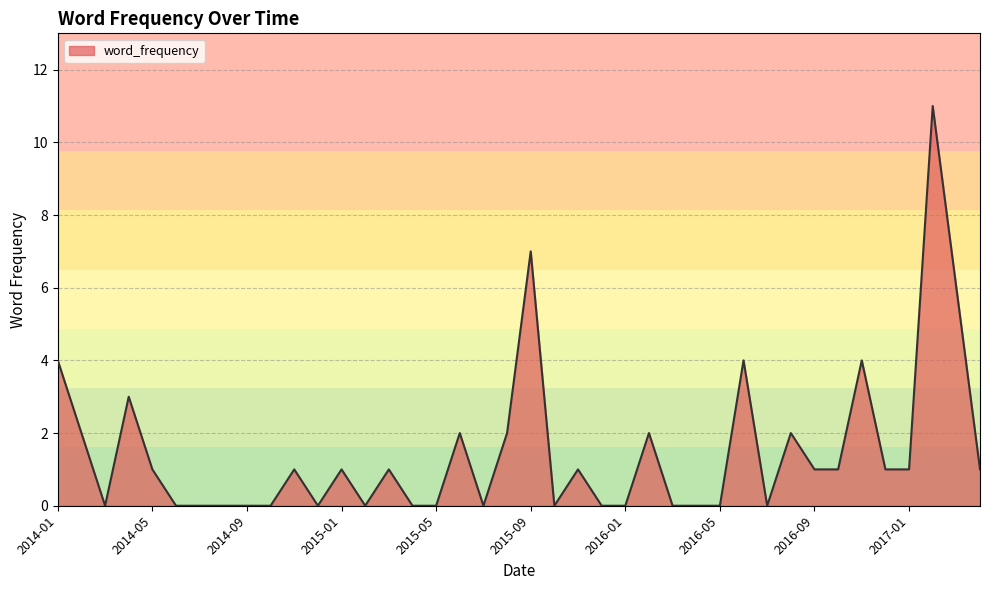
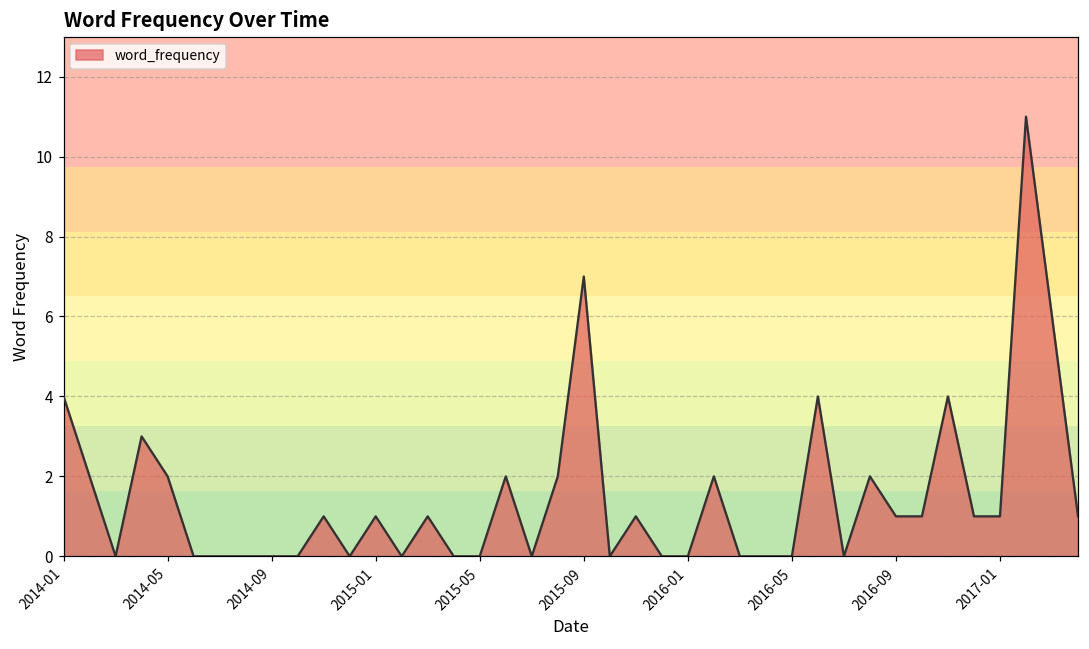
  {
    "2014-01": 4,
-   "2014-05": 1,
+   "2014-05": 2,
    "2014-09": 0,
    "2015-01": 1,
    "2015-05": 0,
    "2015-09": 7,
    "2016-01": 0,
    "2016-05": 0,
    "2016-09": 1,
    "2017-01": 1
  }
